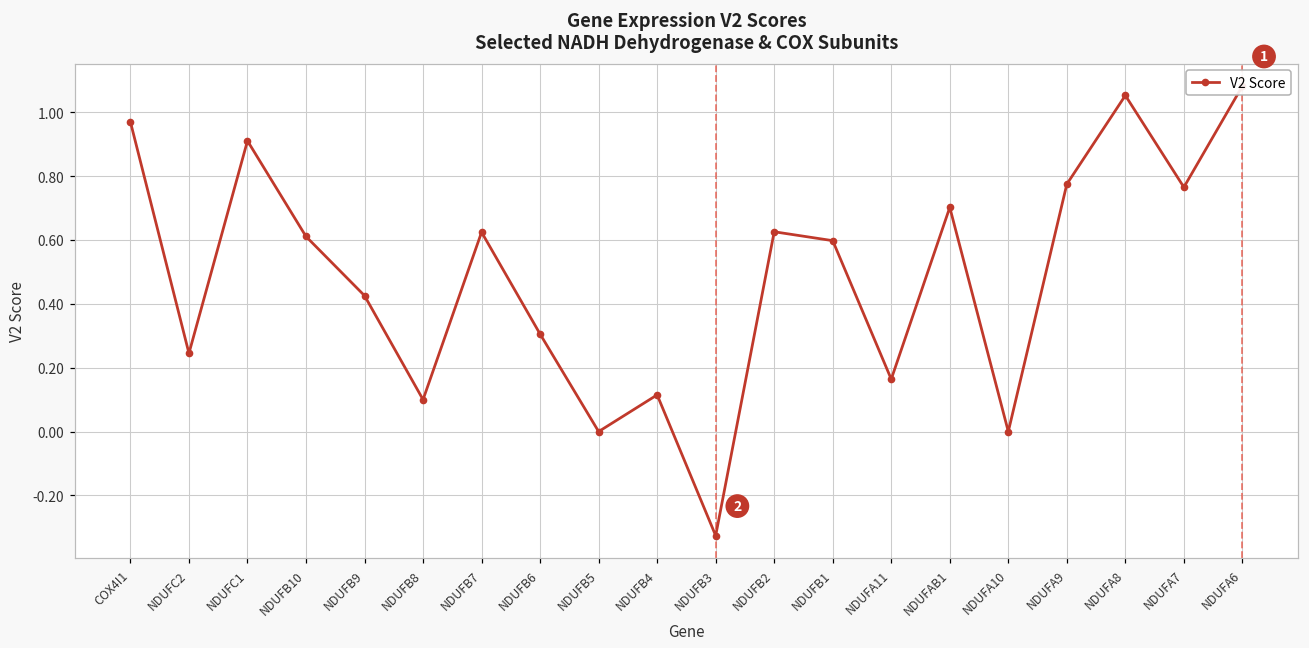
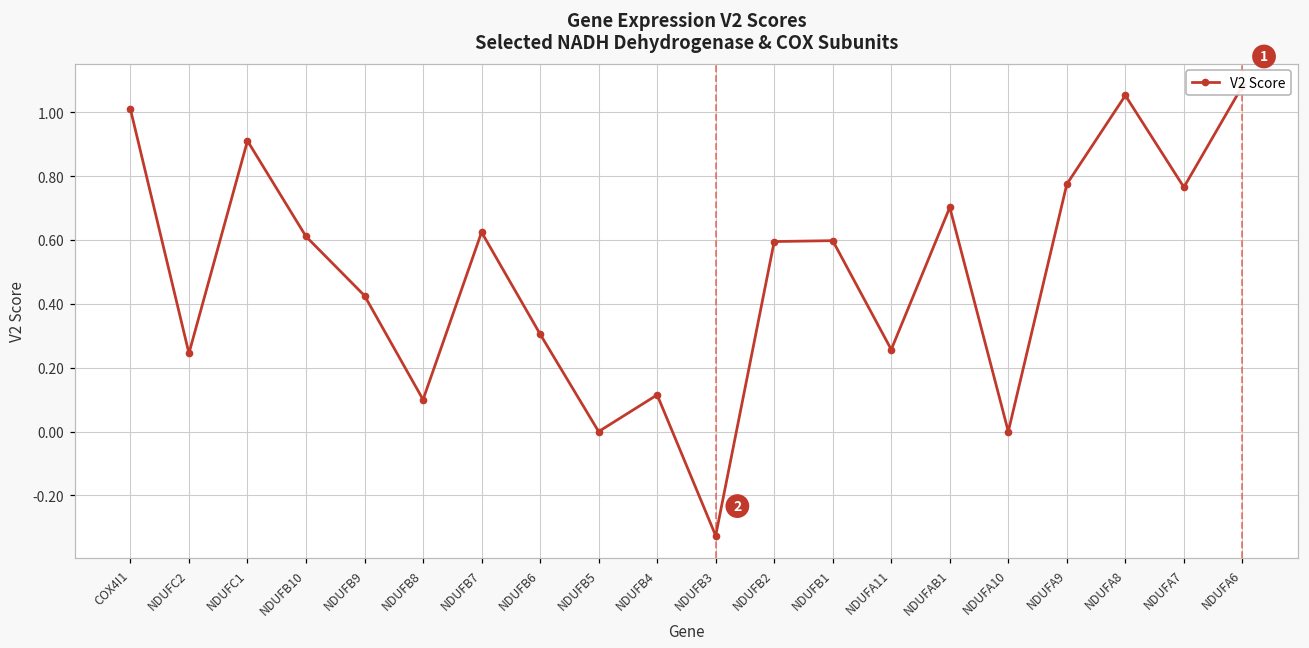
  {
-   "COX4I1": 0.97,
+   "COX4I1": 1.01,
    "NDUFC2": 0.25,
    "NDUFC1": 0.91,
    "NDUFB10": 0.61,
    "NDUFB9": 0.43,
    "NDUFB8": 0.10,
    "NDUFB7": 0.62,
    "NDUFB6": 0.31,
    "NDUFB5": 0.00,
    "NDUFB4": 0.11,
    "NDUFB3": -0.33,
-   "NDUFB2": 0.63,
+   "NDUFB2": 0.59,
    "NDUFB1": 0.60,
-   "NDUFA11": 0.16,
+   "NDUFA11": 0.26,
    "NDUFAB1": 0.70,
    "NDUFA10": 0.00,
    "NDUFA9": 0.77,
    "NDUFA8": 1.05,
    "NDUFA7": 0.76
  }
